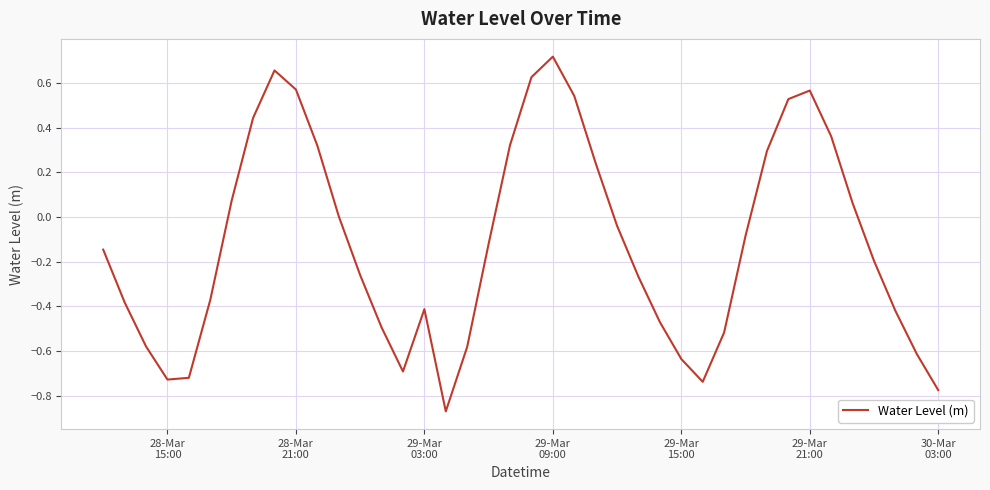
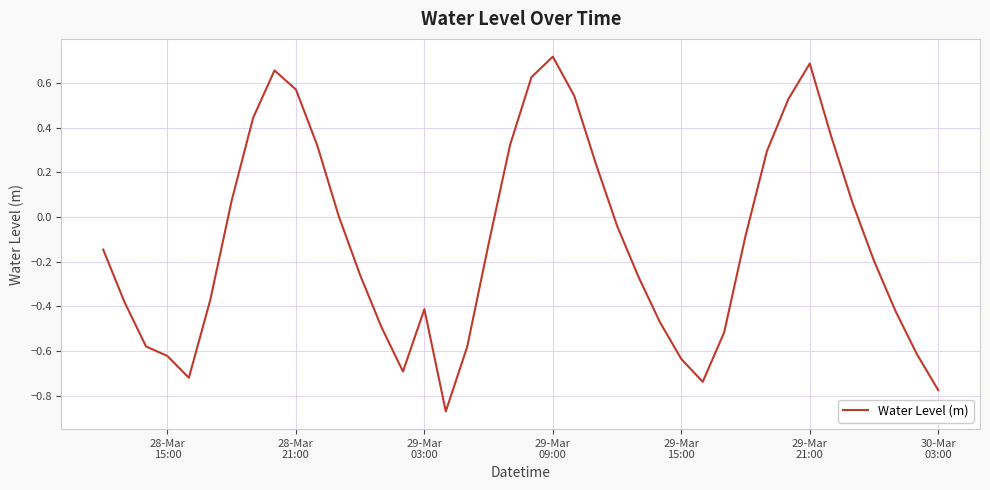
  {
-   "28-Mar 15:00": -0.73,
+   "28-Mar 15:00": -0.62,
    "28-Mar 21:00": 0.57,
    "29-Mar 03:00": -0.41,
    "29-Mar 09:00": 0.72,
    "29-Mar 15:00": -0.64,
-   "29-Mar 21:00": 0.57,
+   "29-Mar 21:00": 0.69,
    "30-Mar 03:00": -0.77
  }
